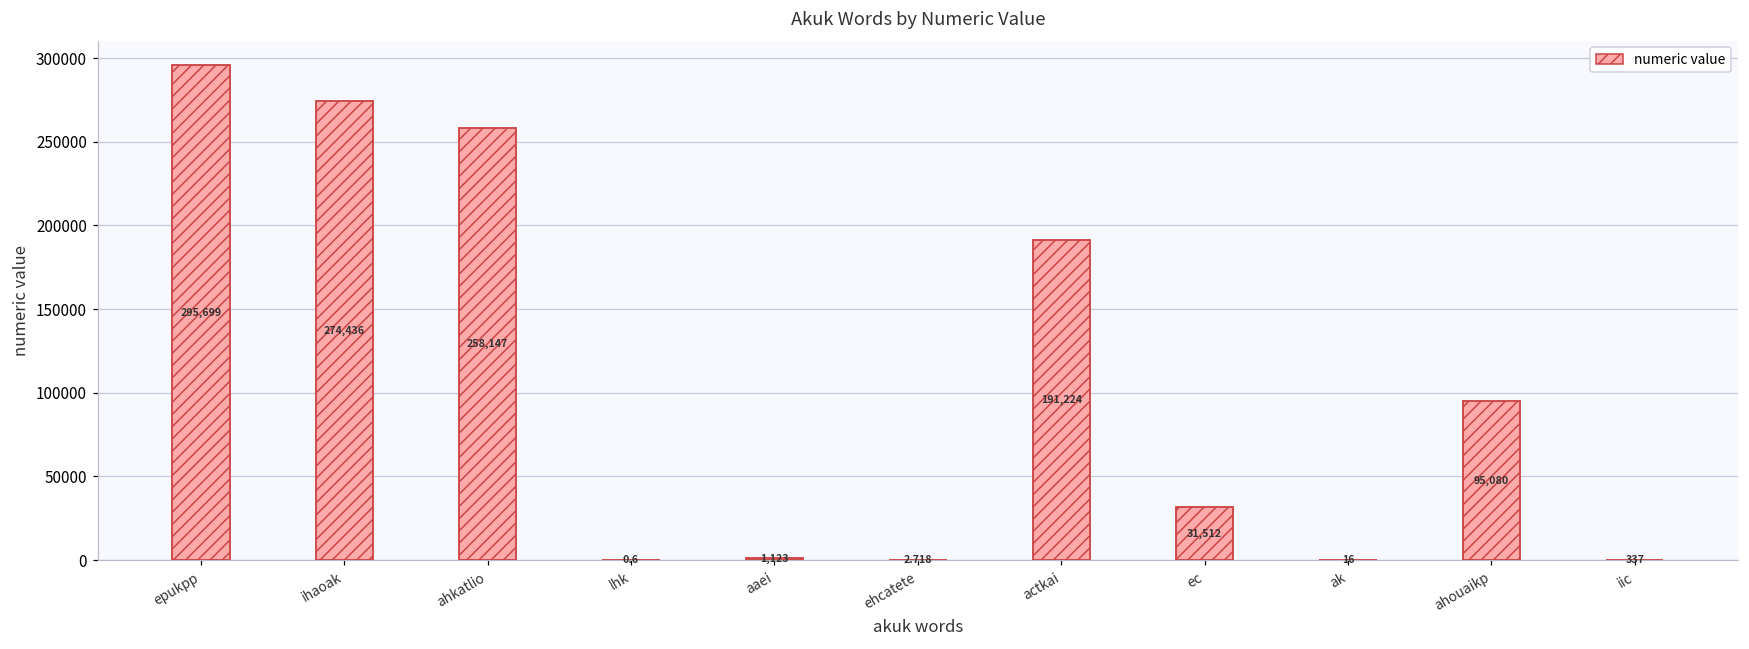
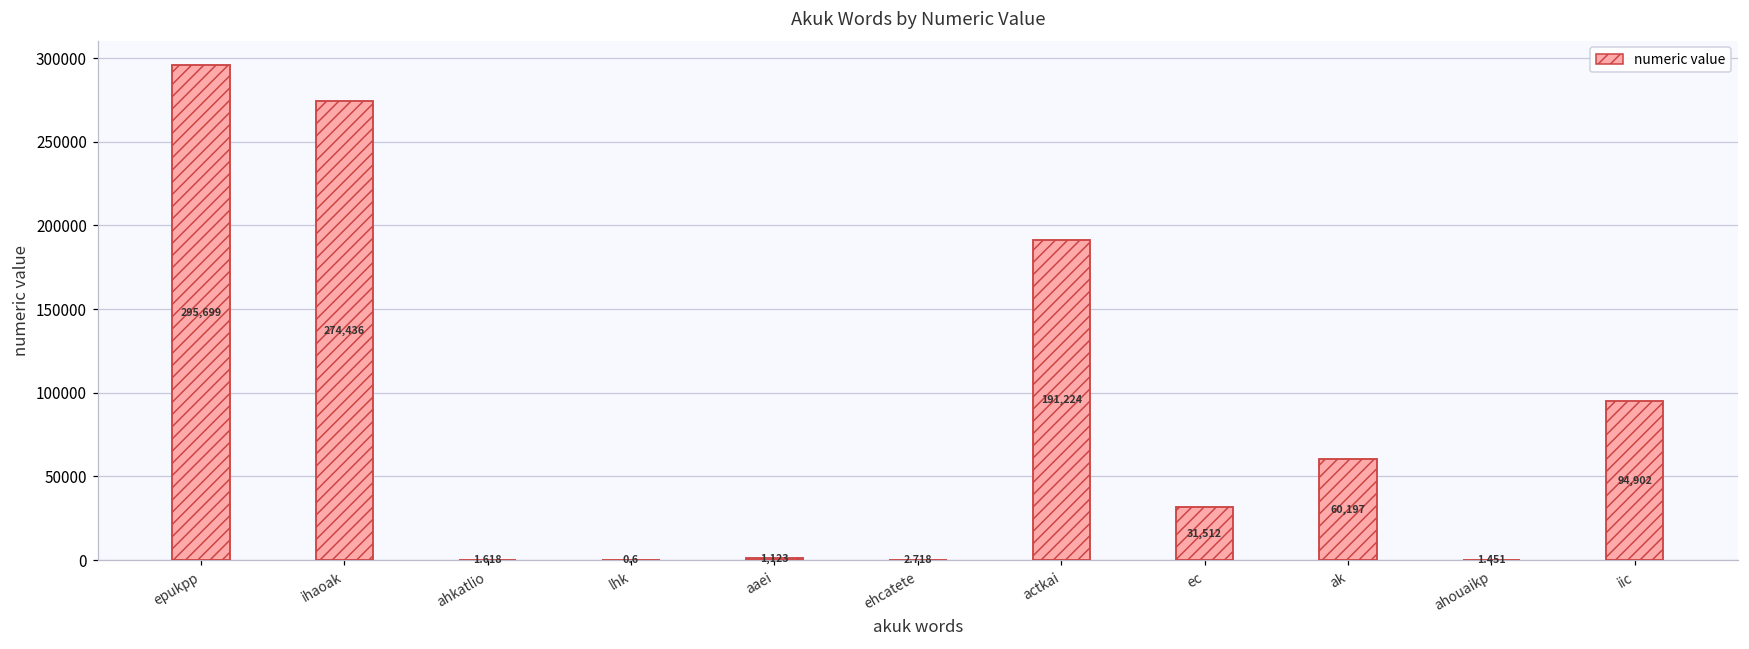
  {
    "epukpp": "295,699",
    "ihaoak": "274,436",
-   "ahkatlio": "258,147",
+   "ahkatlio": "1.618",
    "lhk": "0.6",
    "aaei": "1,123",
    "ehcatete": "2.718",
    "actkai": "191,224",
    "ec": "31,512",
-   "ak": "16",
-   "ahouaikp": "95,080",
-   "iic": "337"
+   "ak": "60,197",
+   "ahouaikp": "1.451",
+   "iic": "94,902"
  }
